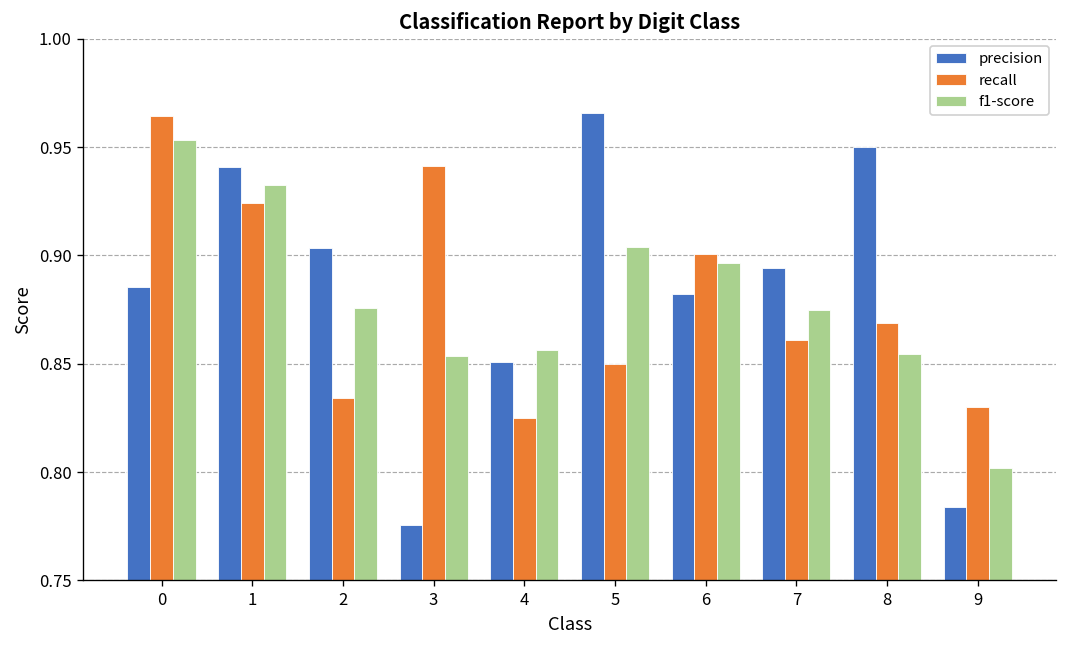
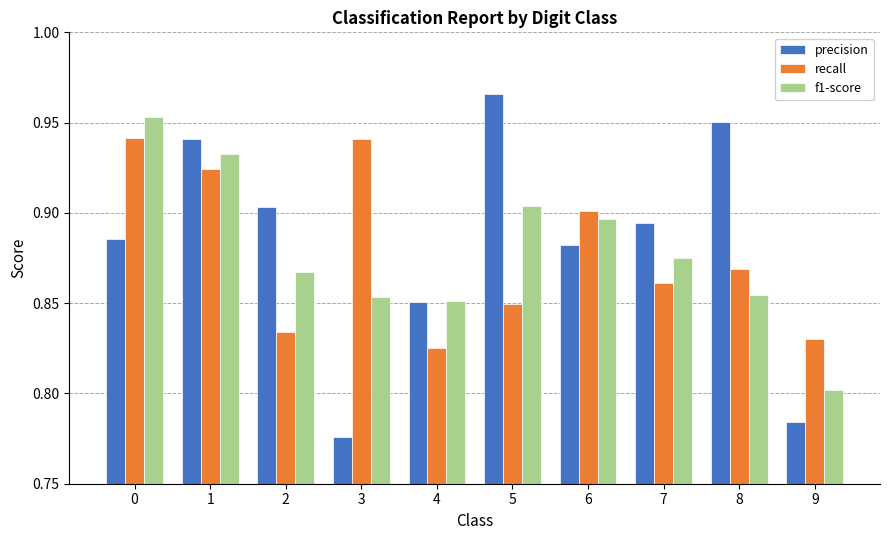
  {
    "precision": {
      "0": 0.886,
      "1": 0.941,
      "2": 0.903,
      "3": 0.776,
      "4": 0.851,
      "5": 0.966,
      "6": 0.882,
      "7": 0.894,
      "8": 0.950,
      "9": 0.784
    },
    "recall": {
-     "0": 0.964,
+     "0": 0.942,
      "1": 0.924,
      "2": 0.834,
      "3": 0.941,
      "4": 0.825,
      "5": 0.850,
      "6": 0.901,
      "7": 0.861,
      "8": 0.869,
      "9": 0.830
    },
    "f1-score": {
      "0": 0.953,
      "1": 0.932,
-     "2": 0.876,
+     "2": 0.868,
      "3": 0.853,
-     "4": 0.856,
+     "4": 0.851,
      "5": 0.904,
      "6": 0.897,
      "7": 0.875,
      "8": 0.854,
      "9": 0.802
    }
  }
